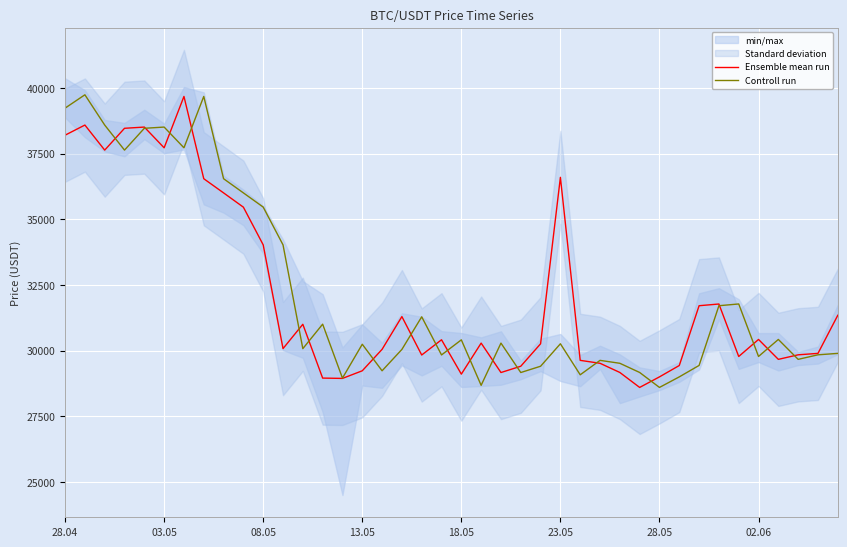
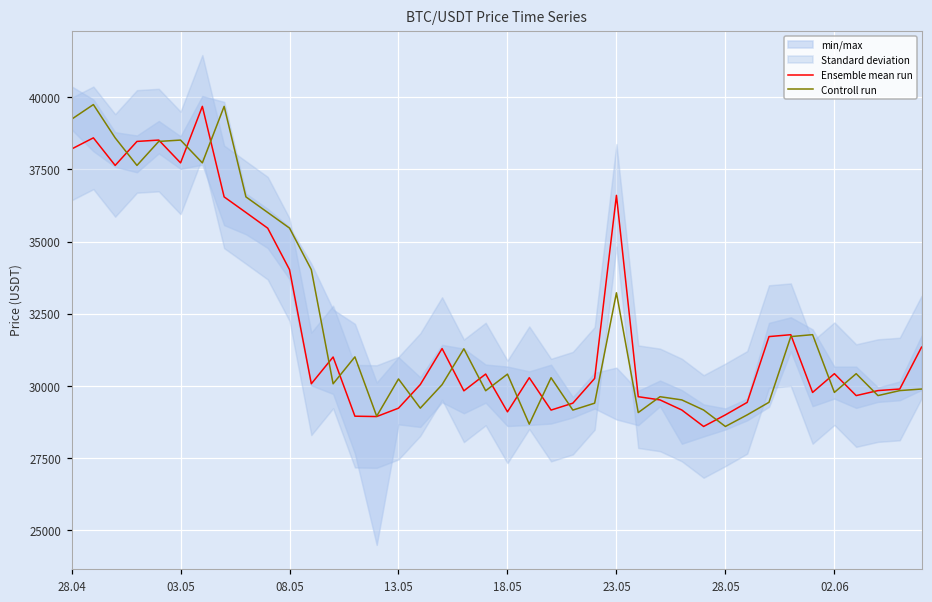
  {
    "Ensemble mean run": {
      "28.04": 38200,
      "03.05": 37700,
      "08.05": 34000,
      "13.05": 29200,
      "18.05": 29100,
      "23.05": 36600,
      "28.05": 29000,
      "02.06": 30400
    },
    "Controll run": {
      "28.04": 39200,
      "03.05": 38500,
      "13.05": 30200,
      "18.05": 30400,
-     "23.05": 30300,
+     "23.05": 33200,
      "28.05": 28600,
      "02.06": 29800
    }
  }
